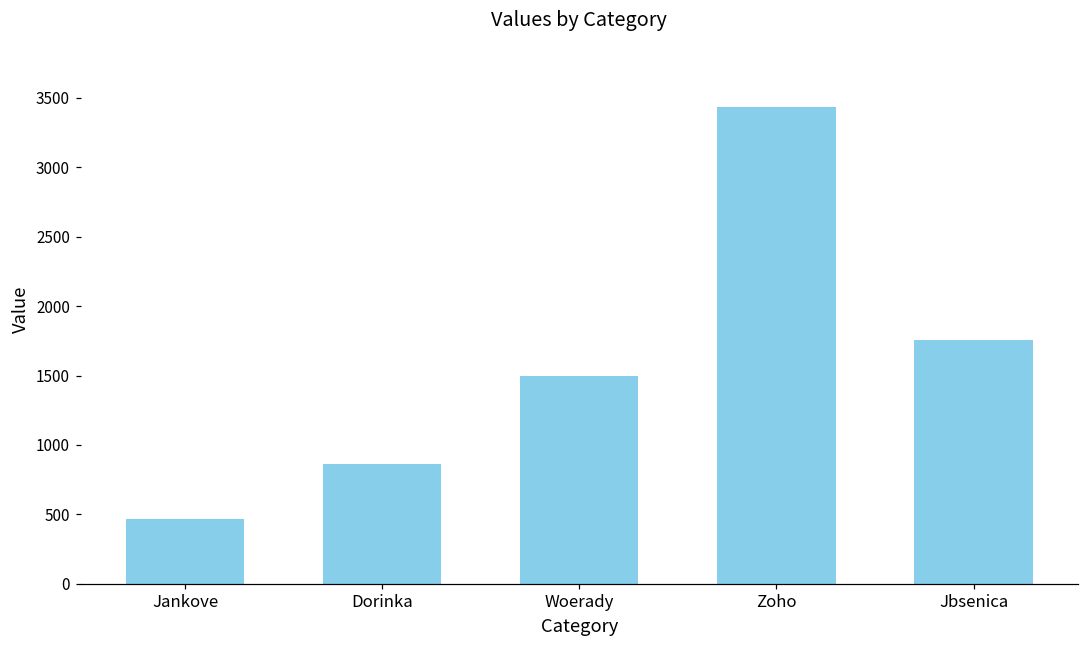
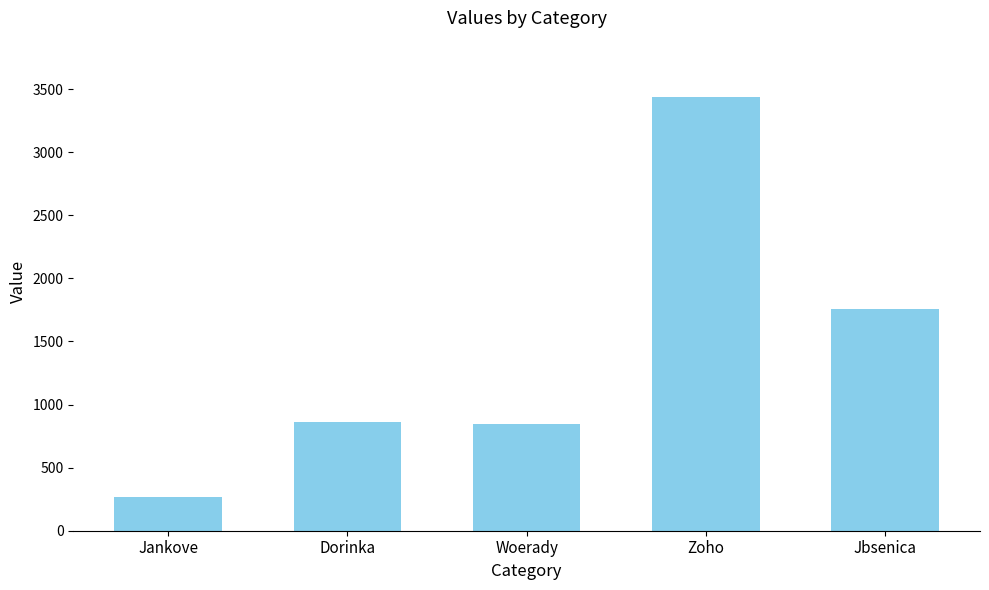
  {
-   "Jankove": 460,
+   "Jankove": 270,
    "Dorinka": 870,
-   "Woerady": 1500,
+   "Woerady": 850,
    "Zoho": 3430,
    "Jbsenica": 1750
  }
